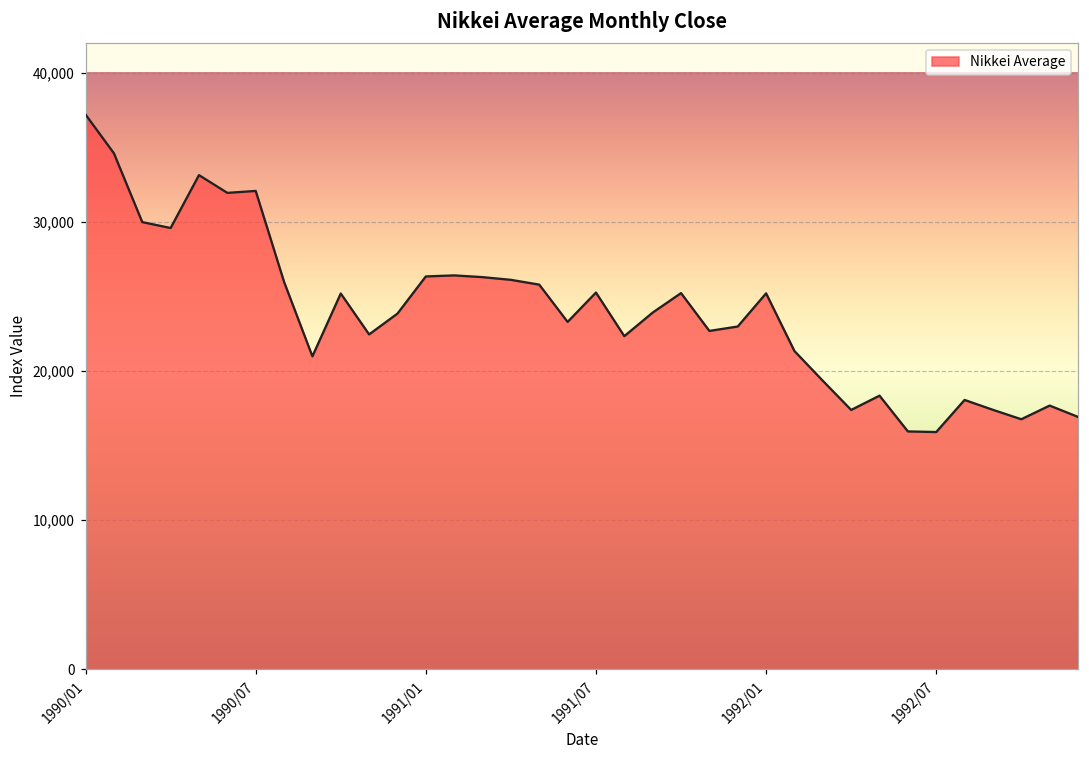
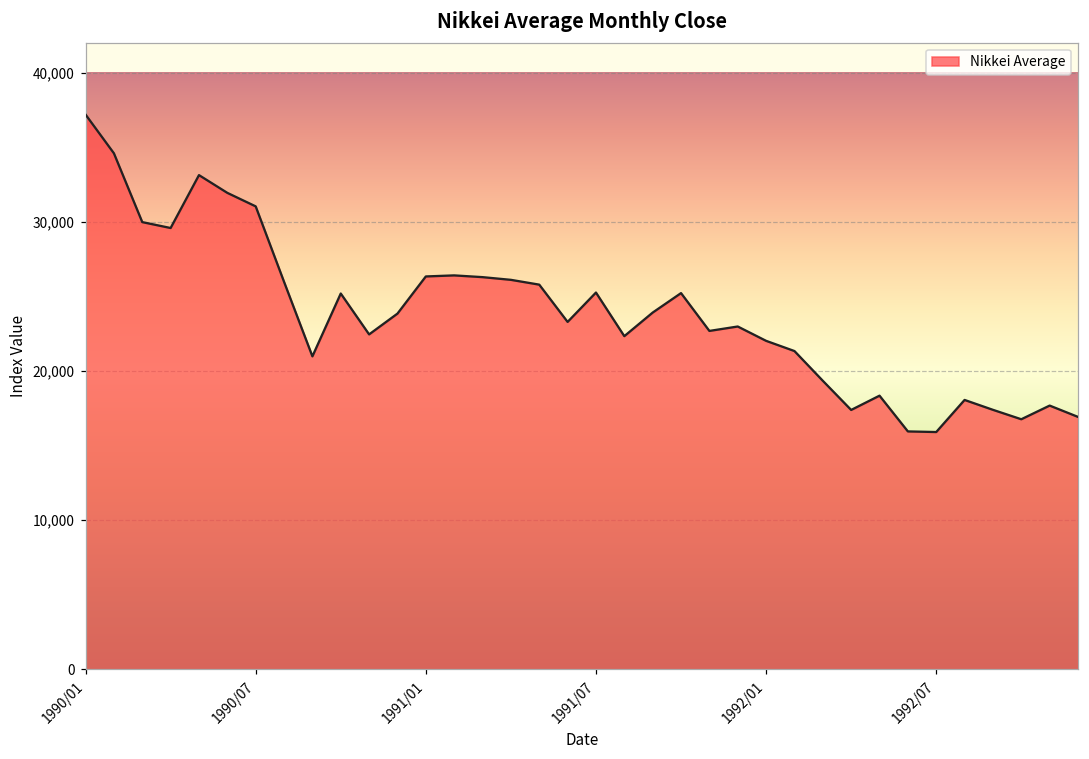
  {
    "1990/01": "37,200",
-   "1990/07": "32,100",
+   "1990/07": "31,000",
    "1991/01": "26,300",
    "1991/07": "25,300",
-   "1992/01": "25,200",
+   "1992/01": "22,000",
    "1992/07": "15,900"
  }
